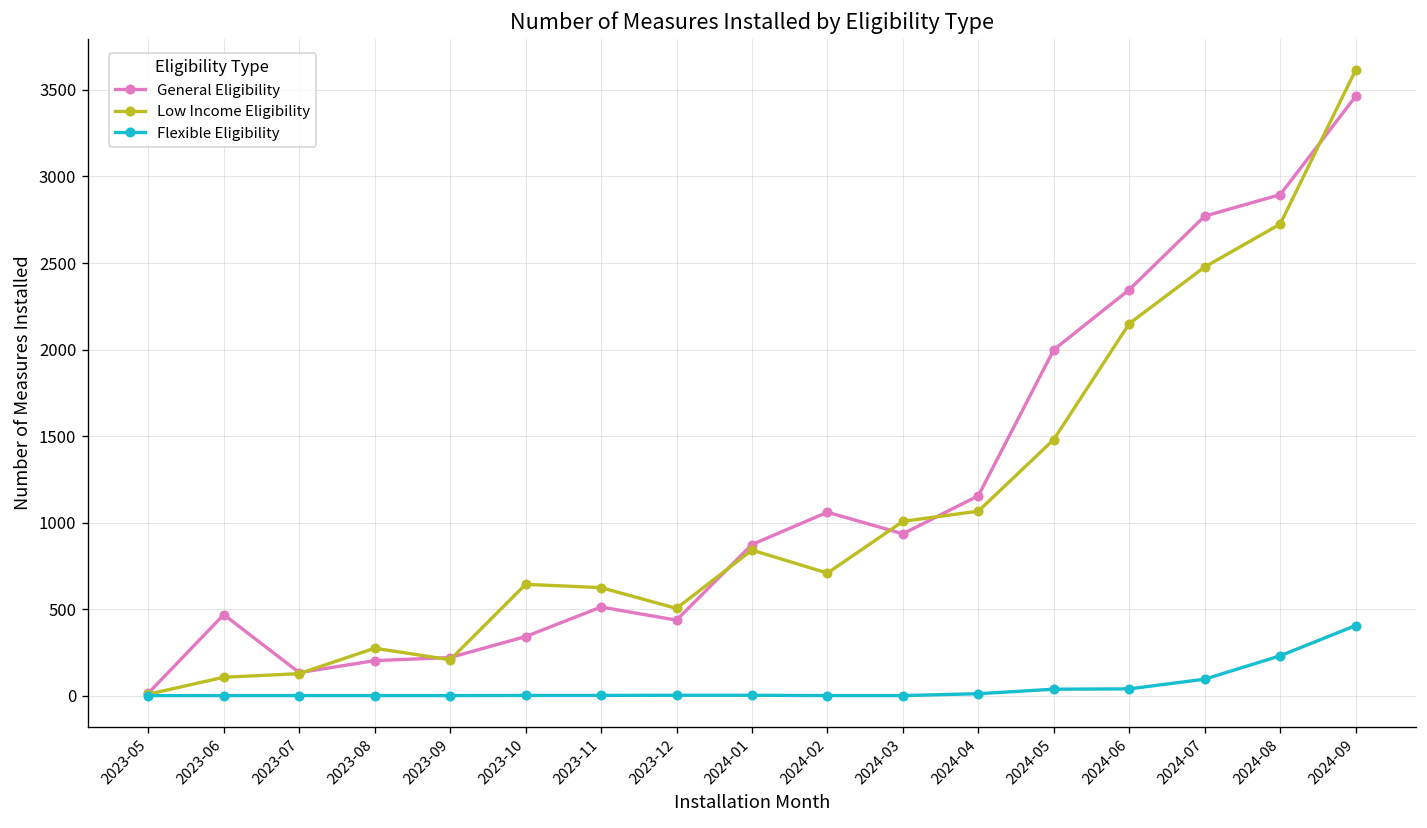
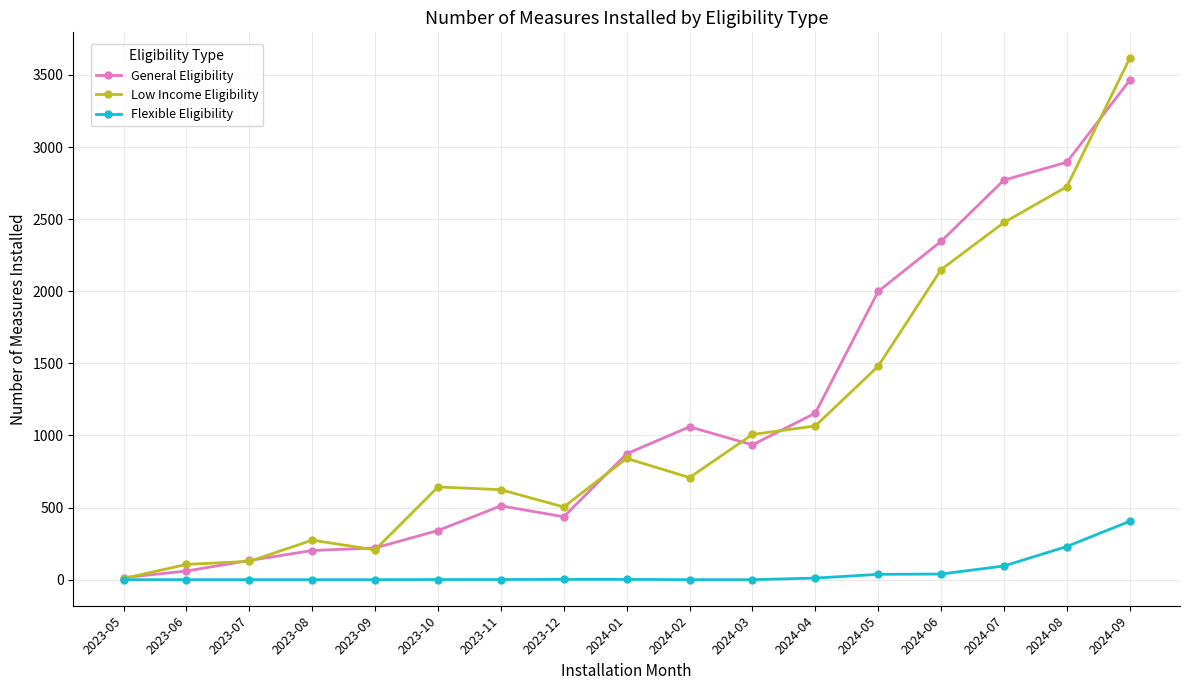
  {
    "General Eligibility": {
-     "2023-06": 470,
+     "2023-06": 60,
      "2023-08": 200,
      "2023-10": 340,
      "2023-11": 510,
      "2023-12": 440,
      "2024-01": 870,
      "2024-02": 1060,
      "2024-03": 940,
      "2024-04": 1160,
      "2024-05": 2000,
      "2024-06": 2350,
      "2024-07": 2770,
      "2024-08": 2900,
      "2024-09": 3460
    },
    "Low Income Eligibility": {
      "2023-06": 110,
      "2023-08": 270,
      "2023-10": 640,
      "2023-11": 620,
      "2023-12": 500,
      "2024-01": 840,
      "2024-02": 710,
      "2024-03": 1010,
      "2024-04": 1070,
      "2024-05": 1480,
      "2024-06": 2150,
      "2024-07": 2480,
      "2024-08": 2730,
      "2024-09": 3620
    },
    "Flexible Eligibility": {
      "2023-06": 0,
      "2023-07": 0,
      "2023-08": 0,
      "2023-09": 0,
      "2023-10": 0,
      "2023-11": 0,
      "2023-12": 0,
      "2024-01": 0,
      "2024-02": 0,
      "2024-03": 0,
      "2024-04": 10,
      "2024-05": 40,
      "2024-06": 40,
      "2024-07": 100,
      "2024-08": 230,
      "2024-09": 410
    }
  }
